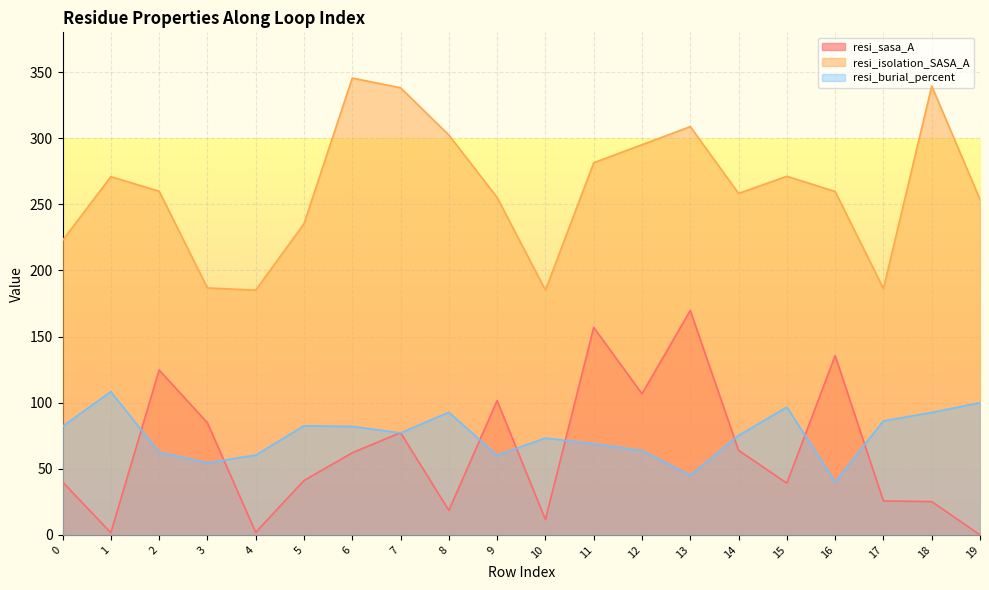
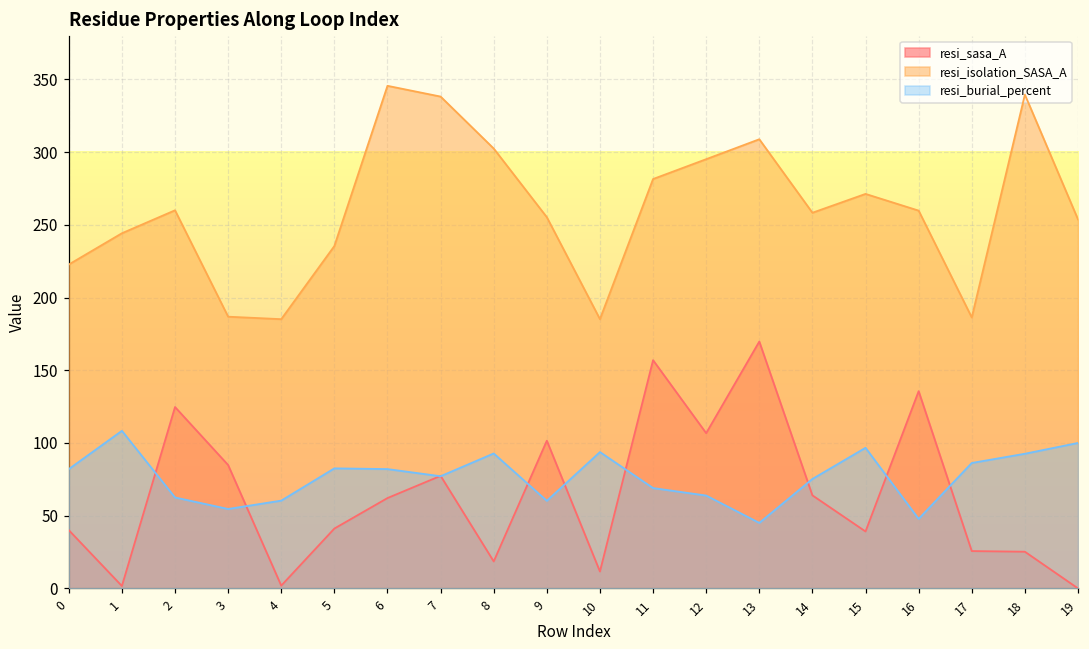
  {
    "resi_sasa_A": {
      "0": 40,
      "1": 2,
      "2": 125,
      "3": 85,
      "4": 2,
      "5": 41,
      "6": 62,
      "8": 19,
      "9": 102,
      "10": 12,
      "11": 157,
      "12": 107,
      "13": 170,
      "14": 64,
      "15": 39,
      "16": 136,
      "17": 26,
      "18": 25,
      "19": 0
    },
    "resi_isolation_SASA_A": {
      "0": 223,
-     "1": 271,
+     "1": 244,
      "2": 260,
      "3": 187,
      "4": 185,
      "5": 235,
      "6": 346,
      "7": 338,
      "8": 302,
      "9": 255,
      "10": 185,
      "11": 281,
      "12": 295,
      "13": 309,
      "14": 258,
      "15": 271,
      "16": 260,
      "17": 186,
      "19": 254
    },
    "resi_burial_percent": {
      "0": 82,
      "1": 108,
      "2": 63,
      "3": 55,
      "4": 60,
      "5": 83,
      "6": 82,
      "8": 93,
      "9": 60,
-     "10": 73,
+     "10": 94,
      "11": 69,
      "12": 64,
      "13": 45,
      "14": 75,
      "15": 97,
-     "16": 40,
+     "16": 48,
      "17": 86,
      "18": 93,
      "19": 100
    }
  }
